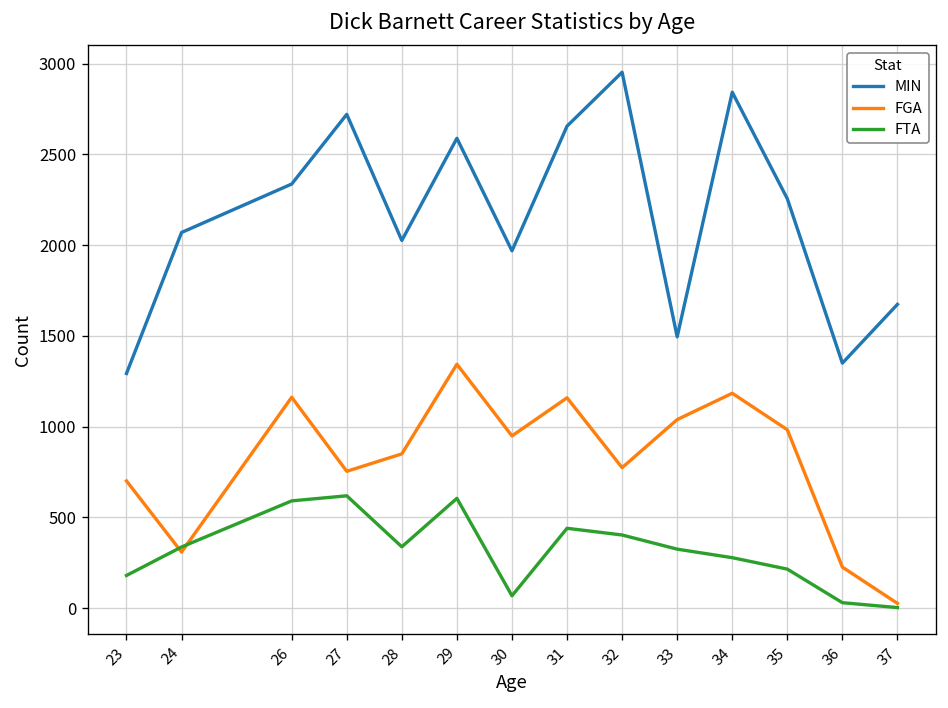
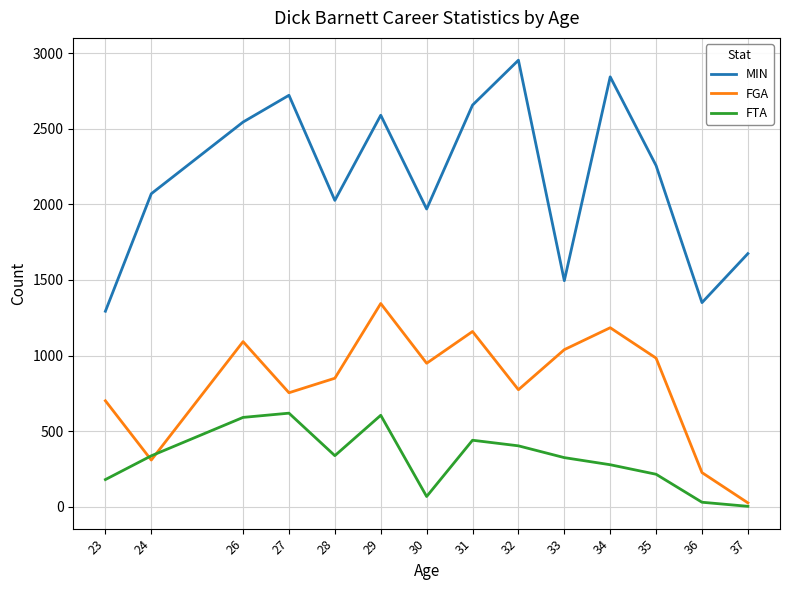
  {
    "MIN": {
      "23": 1290,
      "24": 2070,
-     "26": 2340,
+     "26": 2540,
      "27": 2720,
      "28": 2030,
      "29": 2590,
      "30": 1970,
      "31": 2660,
      "32": 2950,
      "33": 1500,
      "34": 2840,
      "35": 2260,
      "36": 1350,
      "37": 1670
    },
    "FGA": {
      "23": 700,
      "24": 310,
-     "26": 1160,
+     "26": 1090,
      "27": 750,
      "28": 850,
      "29": 1340,
      "30": 950,
      "31": 1160,
      "32": 770,
      "33": 1040,
      "34": 1180,
      "35": 980,
      "36": 230,
      "37": 30
    },
    "FTA": {
      "23": 180,
      "24": 340,
      "26": 590,
      "27": 620,
      "28": 340,
      "29": 610,
      "30": 70,
      "31": 440,
      "32": 400,
      "33": 330,
      "34": 280,
      "35": 220,
      "36": 30,
      "37": 0
    }
  }
